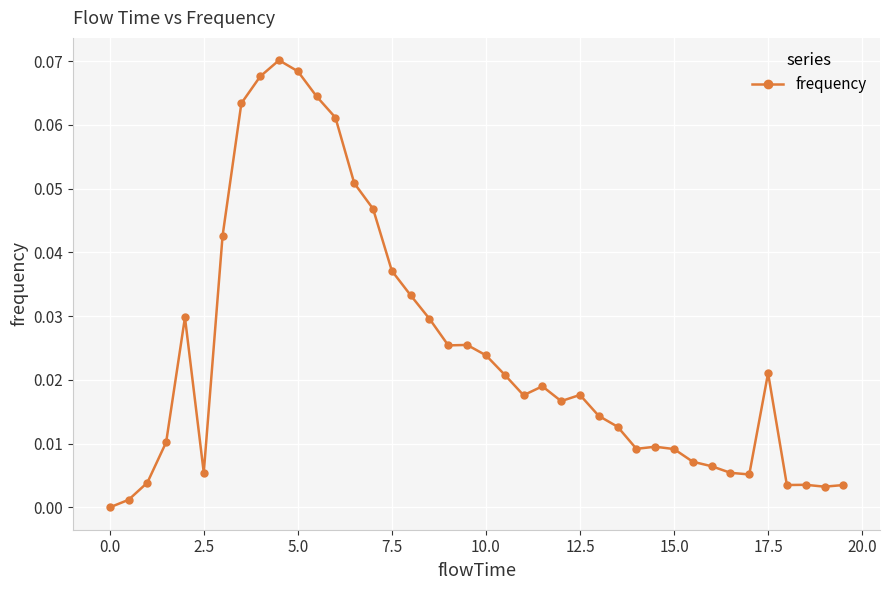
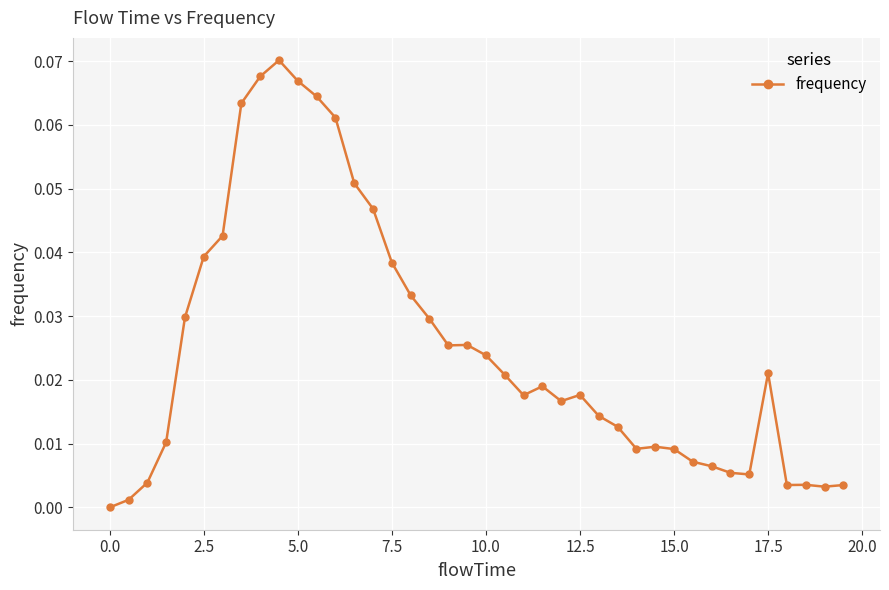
  {
    "0.0": 0.000,
-   "2.5": 0.005,
-   "5.0": 0.068,
-   "7.5": 0.037,
+   "2.5": 0.039,
+   "5.0": 0.067,
+   "7.5": 0.038,
    "10.0": 0.024,
    "12.5": 0.018,
    "15.0": 0.009,
    "17.5": 0.021
  }
